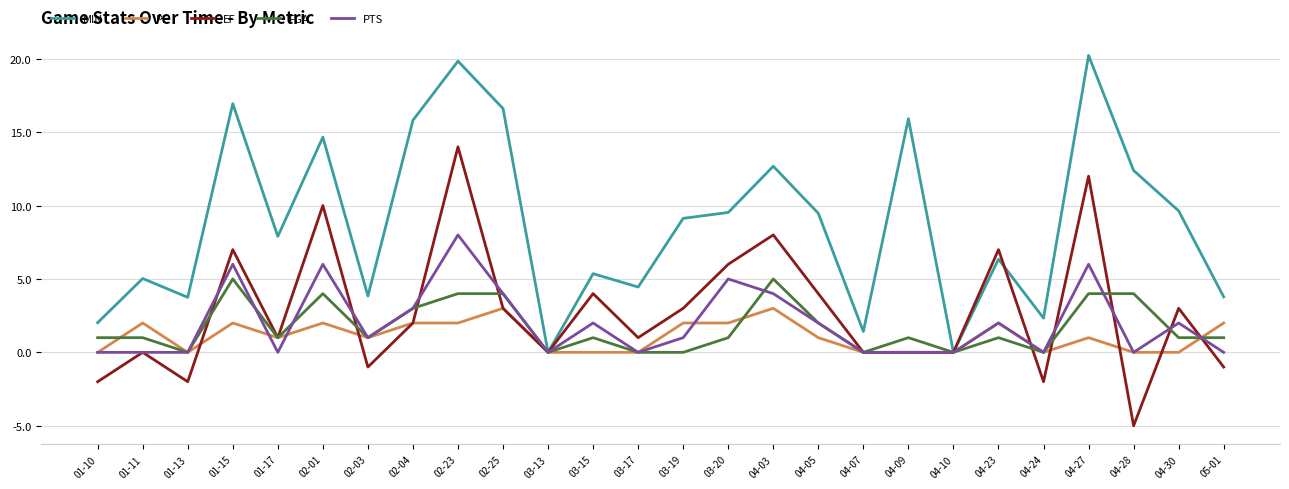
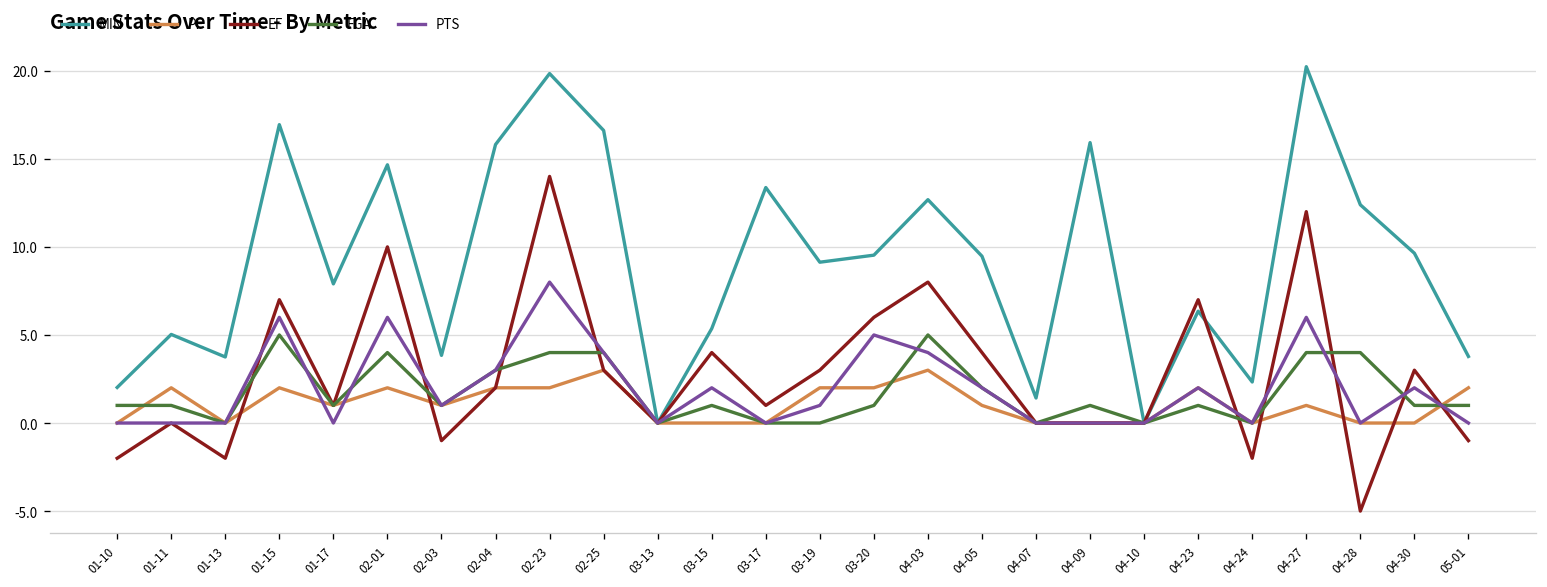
  {
    "MIN": {
      "01-10": 2.0,
      "01-11": 5.0,
      "01-13": 3.8,
      "01-15": 16.9,
      "01-17": 7.9,
      "02-01": 14.7,
      "02-03": 3.8,
      "02-04": 15.8,
      "02-23": 19.8,
      "02-25": 16.6,
      "03-15": 5.4,
-     "03-17": 4.5,
+     "03-17": 13.4,
      "03-19": 9.1,
      "03-20": 9.5,
      "04-03": 12.7,
      "04-05": 9.5,
      "04-07": 1.4,
      "04-09": 15.9,
      "04-23": 6.4,
      "04-24": 2.3,
      "04-27": 20.2,
      "04-28": 12.4,
      "04-30": 9.6,
      "05-01": 3.8
    },
    "PF": {
      "01-11": 2.0,
      "01-15": 2.0,
      "02-01": 2.0,
      "02-23": 2.0,
      "03-15": 0.0,
      "03-19": 2.0,
      "03-20": 2.0,
      "04-03": 3.0,
      "04-05": 1.0,
      "04-27": 1.0,
      "04-30": 0.0,
      "05-01": 2.0
    },
    "EF": {
      "01-10": -2.0,
      "01-13": -2.0,
      "01-15": 7.0,
      "02-01": 10.0,
      "02-03": -1.0,
      "02-23": 14.0,
      "03-15": 4.0,
      "03-17": 1.0,
      "03-19": 3.0,
      "03-20": 6.0,
      "04-03": 8.0,
      "04-05": 4.0,
      "04-23": 7.0,
      "04-24": -2.0,
      "04-27": 12.0,
      "04-28": -5.0,
      "04-30": 3.0,
      "05-01": -1.0
    },
    "FGA": {
      "01-10": 1.0,
      "01-11": 1.0,
      "01-15": 5.0,
      "02-01": 4.0,
      "02-23": 4.0,
      "03-15": 1.0,
      "03-19": 0.0,
      "03-20": 1.0,
      "04-03": 5.0,
      "04-09": 1.0,
      "04-23": 1.0,
      "04-27": 4.0,
      "04-28": 4.0,
      "04-30": 1.0,
      "05-01": 1.0
    },
    "PTS": {
      "01-15": 6.0,
      "01-17": 0.0,
      "02-01": 6.0,
      "02-23": 8.0,
      "03-15": 2.0,
      "03-19": 1.0,
      "03-20": 5.0,
      "04-03": 4.0,
      "04-27": 6.0,
      "04-30": 2.0,
      "05-01": 0.0
    }
  }
